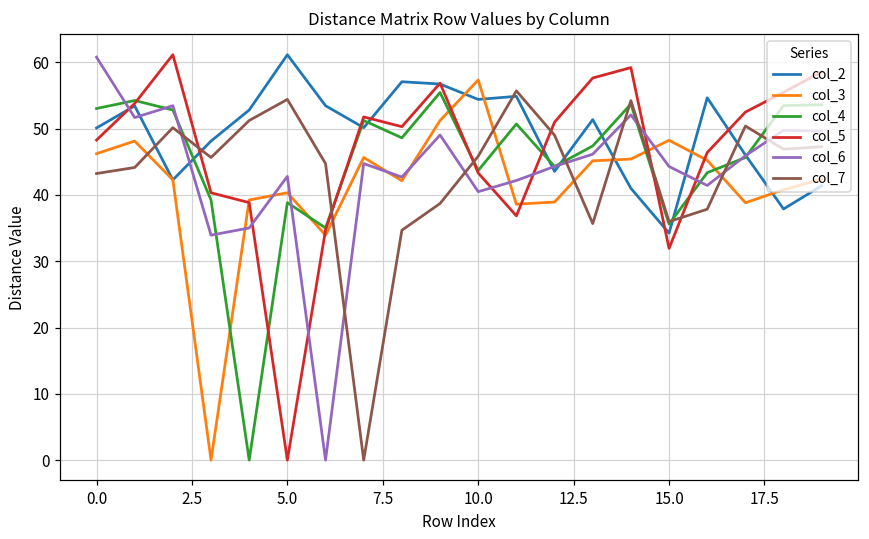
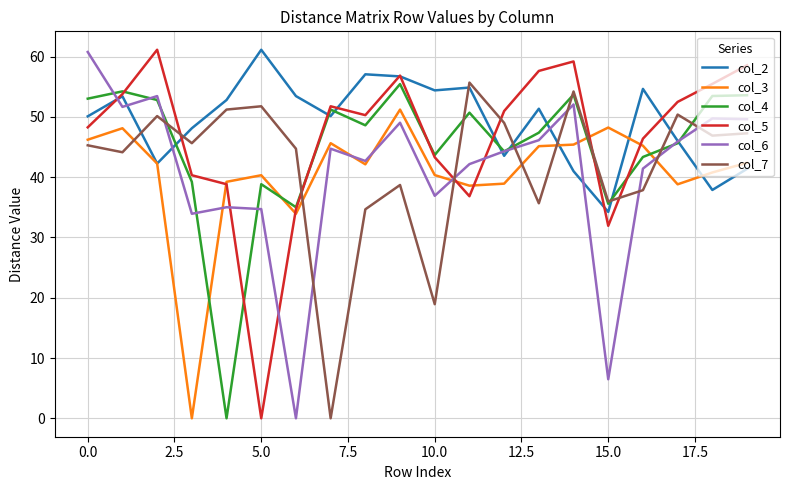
  {
    "col_2": {
      "0.0": 50,
      "5.0": 61,
      "10.0": 54,
      "15.0": 34
    },
    "col_3": {
      "0.0": 46,
      "5.0": 40,
-     "10.0": 57,
+     "10.0": 40,
      "15.0": 48
    },
    "col_4": {
      "0.0": 53,
      "5.0": 39
    },
    "col_5": {
      "0.0": 48,
      "5.0": 0,
      "15.0": 32
    },
    "col_6": {
      "0.0": 61,
-     "5.0": 43,
-     "10.0": 40,
-     "15.0": 44
+     "5.0": 35,
+     "10.0": 37,
+     "15.0": 6
    },
    "col_7": {
-     "0.0": 43,
-     "5.0": 54,
-     "10.0": 46
+     "0.0": 45,
+     "5.0": 52,
+     "10.0": 19
    }
  }
